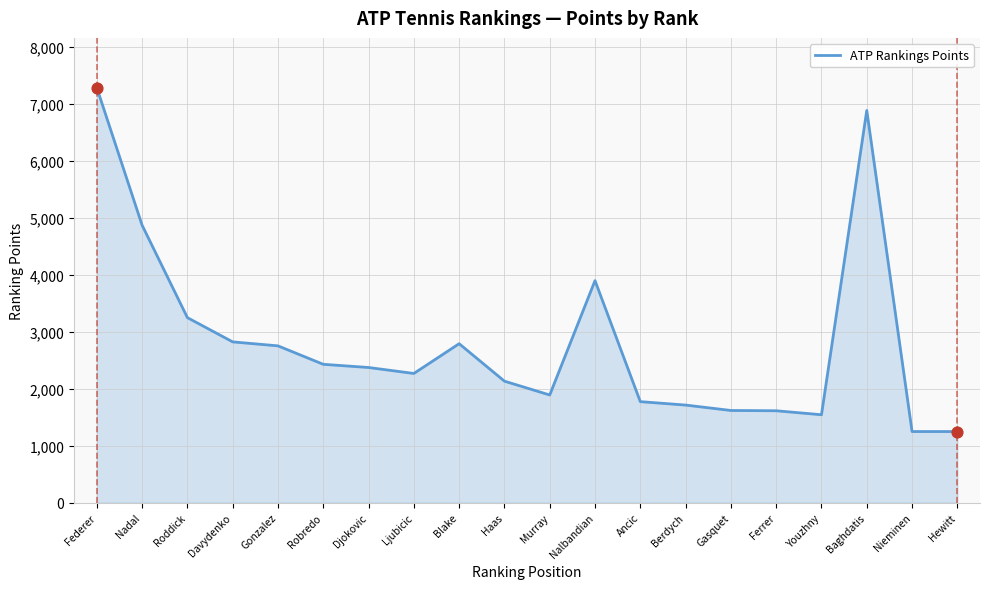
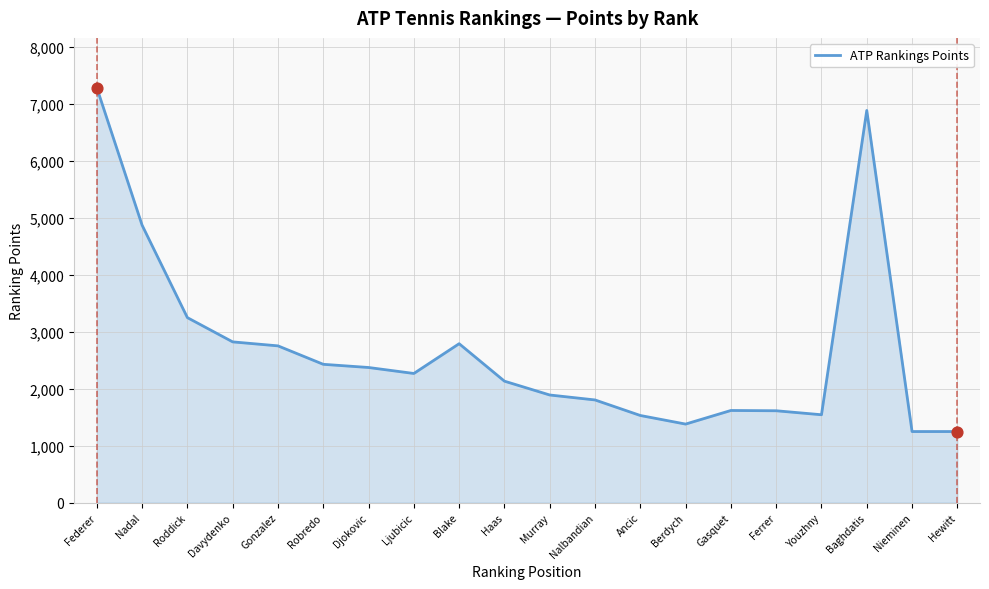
  {
    "ATP Rankings Points": {
      "Nadal": "4,900",
      "Roddick": "3,300",
      "Davydenko": "2,800",
      "Gonzalez": "2,800",
      "Robredo": "2,400",
      "Djokovic": "2,400",
      "Ljubicic": "2,300",
      "Blake": "2,800",
      "Haas": "2,100",
      "Murray": "1,900",
-     "Nalbandian": "3,900",
-     "Ancic": "1,800",
-     "Berdych": "1,700",
+     "Nalbandian": "1,800",
+     "Ancic": "1,500",
+     "Berdych": "1,400",
      "Gasquet": "1,600",
      "Ferrer": "1,600",
      "Youzhny": "1,500",
      "Baghdatis": "6,900",
      "Nieminen": "1,300"
    }
  }
